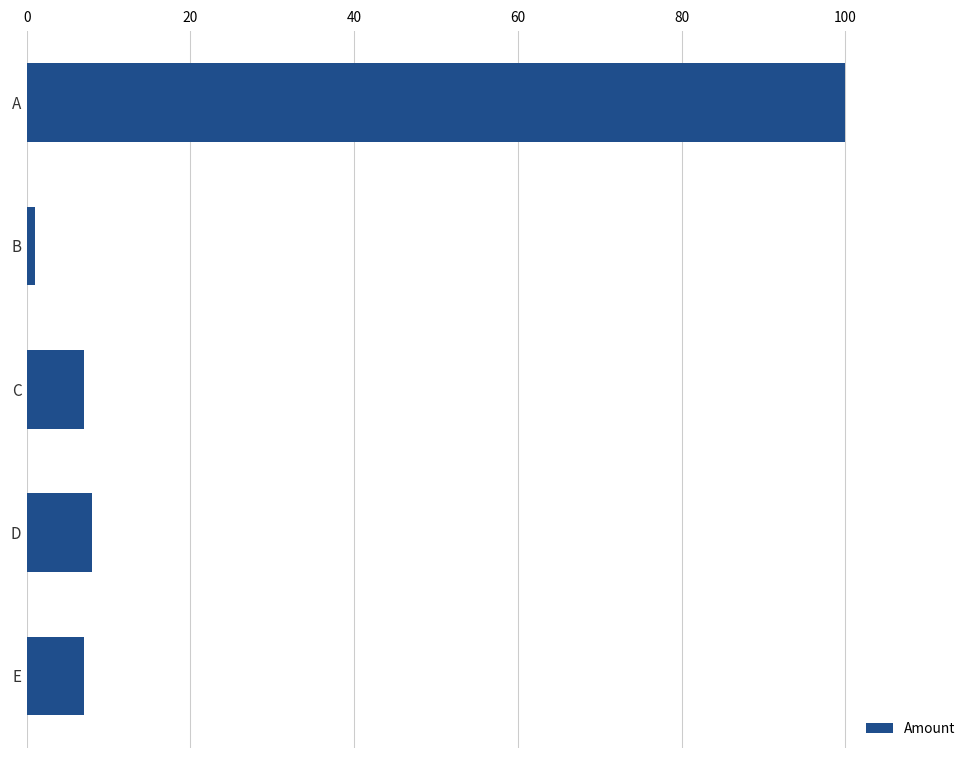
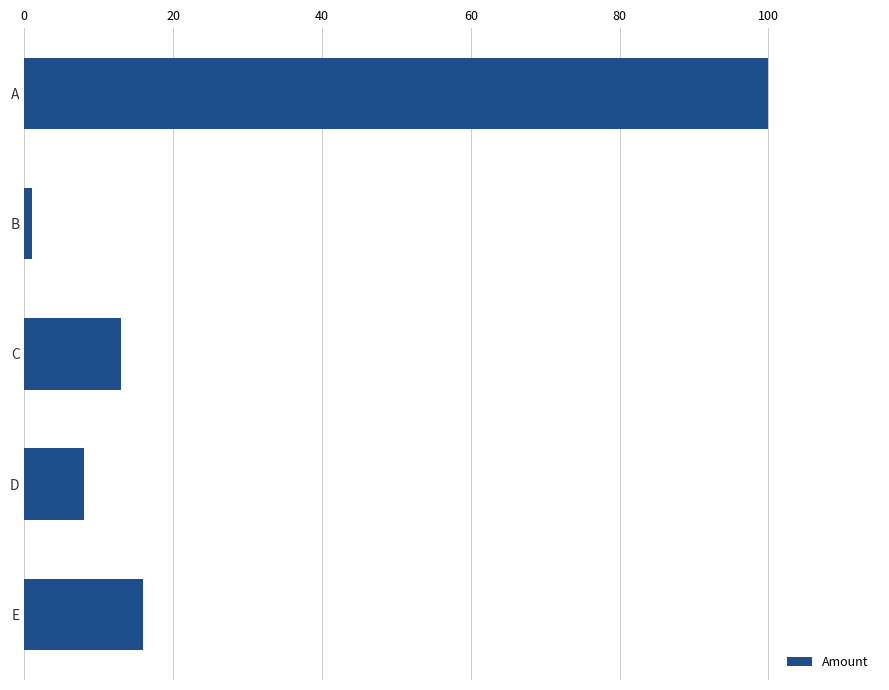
  {
    "A": 100,
    "B": 1,
-   "C": 7,
+   "C": 13,
    "D": 8,
-   "E": 7
+   "E": 16
  }
